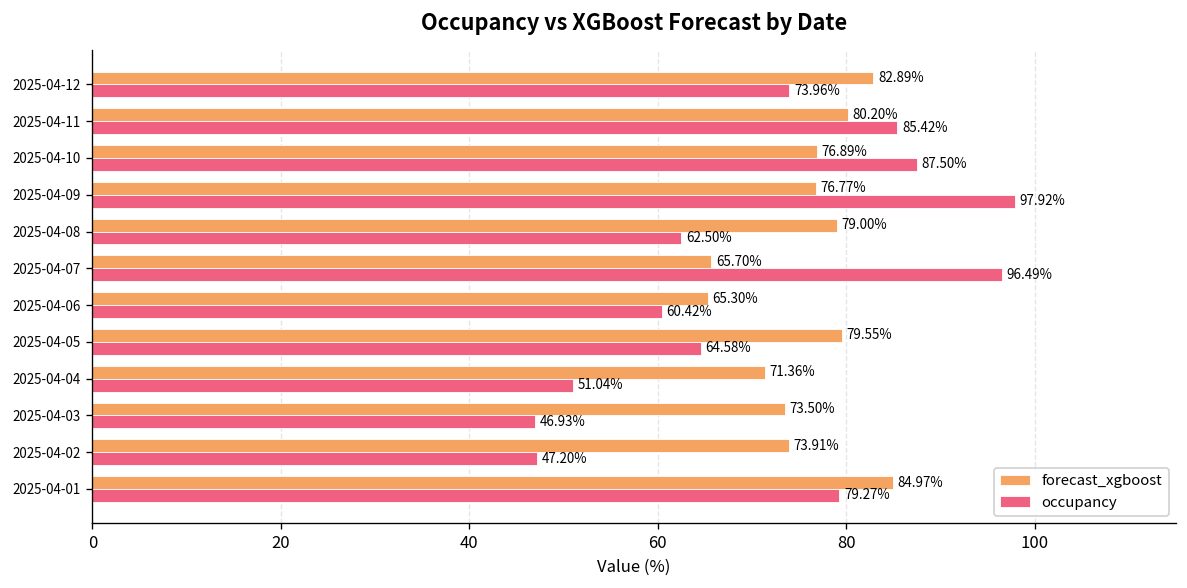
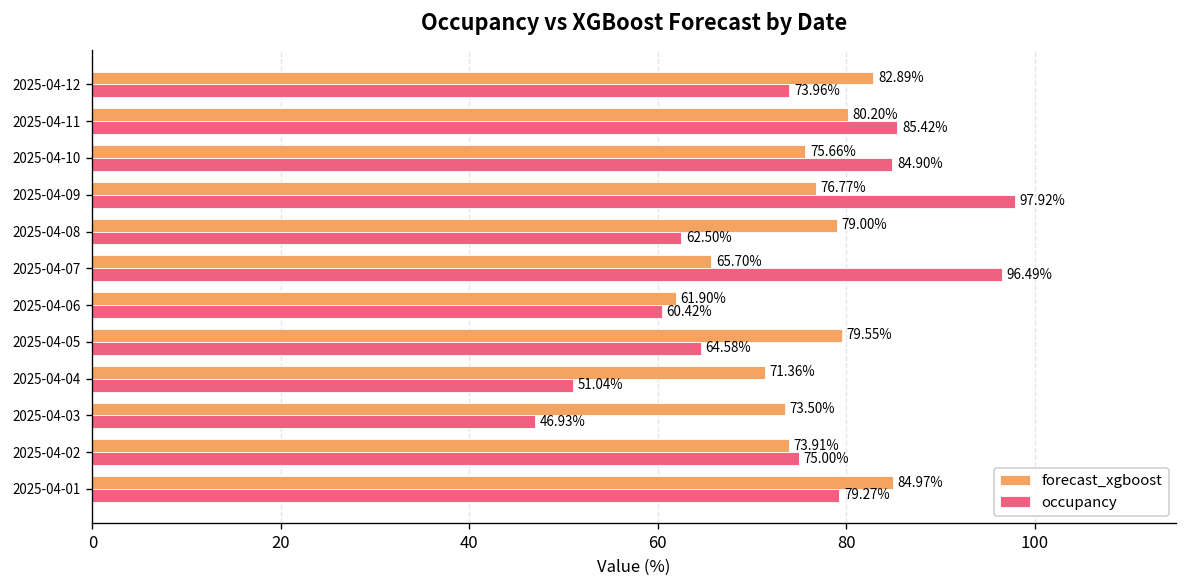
  {
    "forecast_xgboost": {
      "2025-04-12": "82.89%",
      "2025-04-11": "80.20%",
-     "2025-04-10": "76.89%",
+     "2025-04-10": "75.66%",
      "2025-04-09": "76.77%",
      "2025-04-08": "79.00%",
      "2025-04-07": "65.70%",
-     "2025-04-06": "65.30%",
+     "2025-04-06": "61.90%",
      "2025-04-05": "79.55%",
      "2025-04-04": "71.36%",
      "2025-04-03": "73.50%",
      "2025-04-02": "73.91%",
      "2025-04-01": "84.97%"
    },
    "occupancy": {
      "2025-04-12": "73.96%",
      "2025-04-11": "85.42%",
-     "2025-04-10": "87.50%",
+     "2025-04-10": "84.90%",
      "2025-04-09": "97.92%",
      "2025-04-08": "62.50%",
      "2025-04-07": "96.49%",
      "2025-04-06": "60.42%",
      "2025-04-05": "64.58%",
      "2025-04-04": "51.04%",
      "2025-04-03": "46.93%",
-     "2025-04-02": "47.20%",
+     "2025-04-02": "75.00%",
      "2025-04-01": "79.27%"
    }
  }
